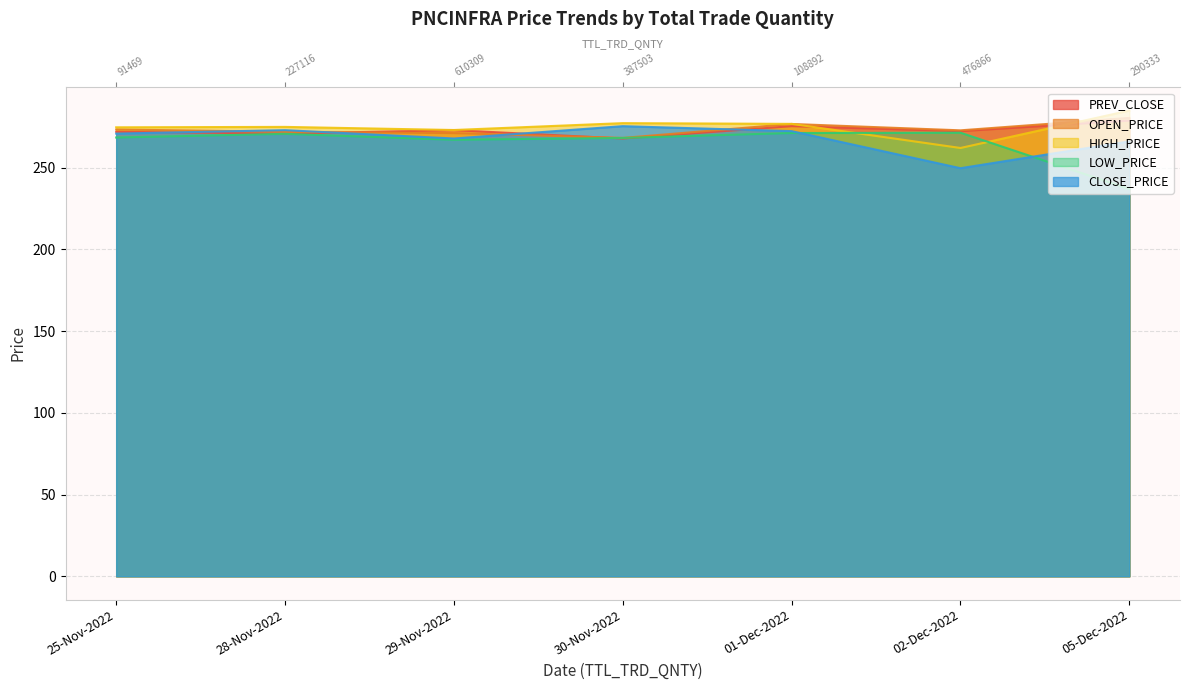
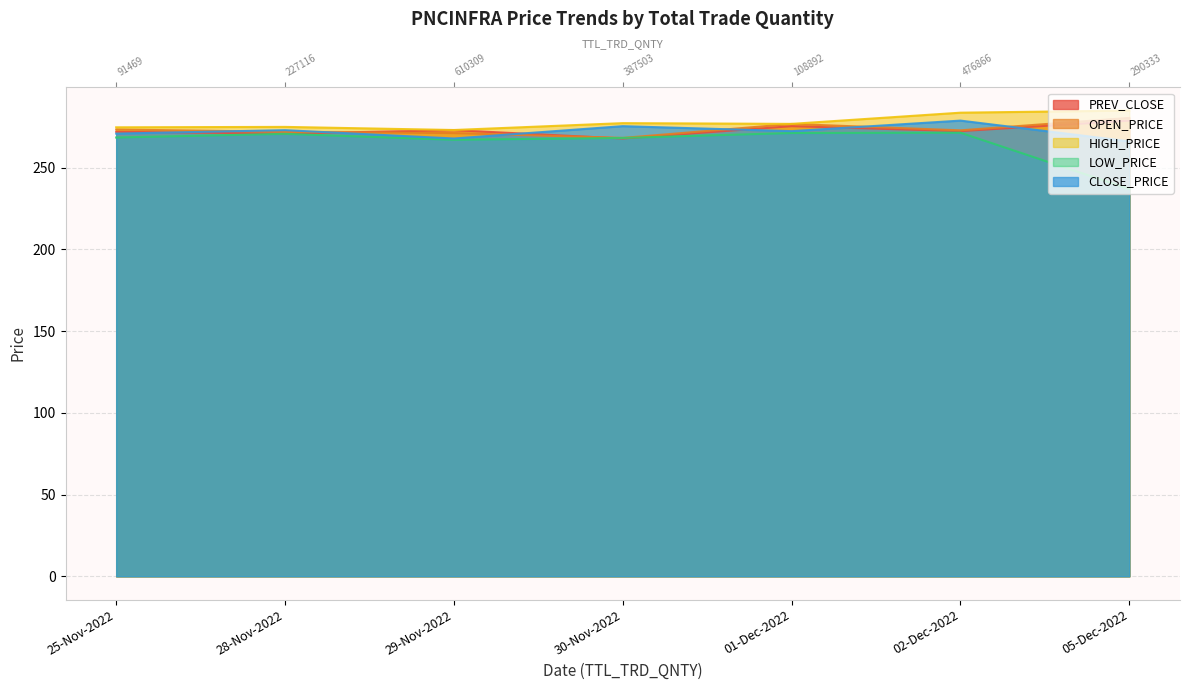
  {
    "HIGH_PRICE": {
      "28-Nov-2022": 275,
      "30-Nov-2022": 277,
-     "02-Dec-2022": 262
+     "02-Dec-2022": 284
    },
    "LOW_PRICE": {
      "25-Nov-2022": 269
    },
    "CLOSE_PRICE": {
      "30-Nov-2022": 275,
-     "02-Dec-2022": 250
+     "02-Dec-2022": 279
    }
  }
